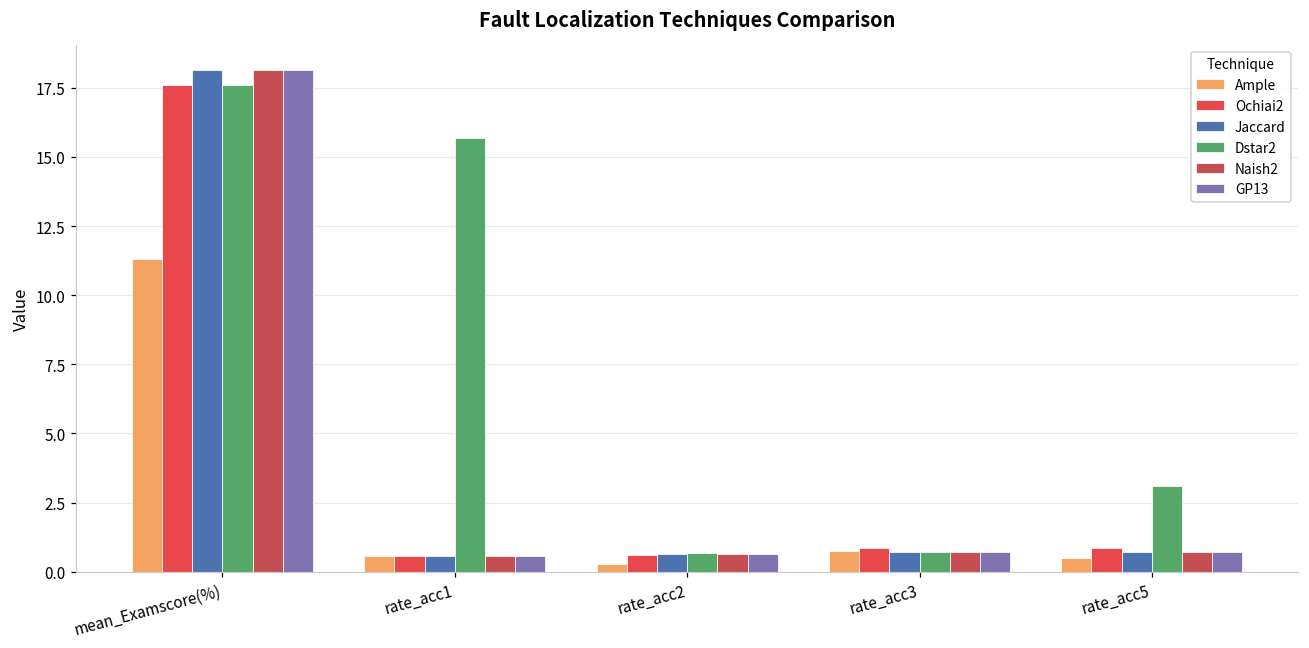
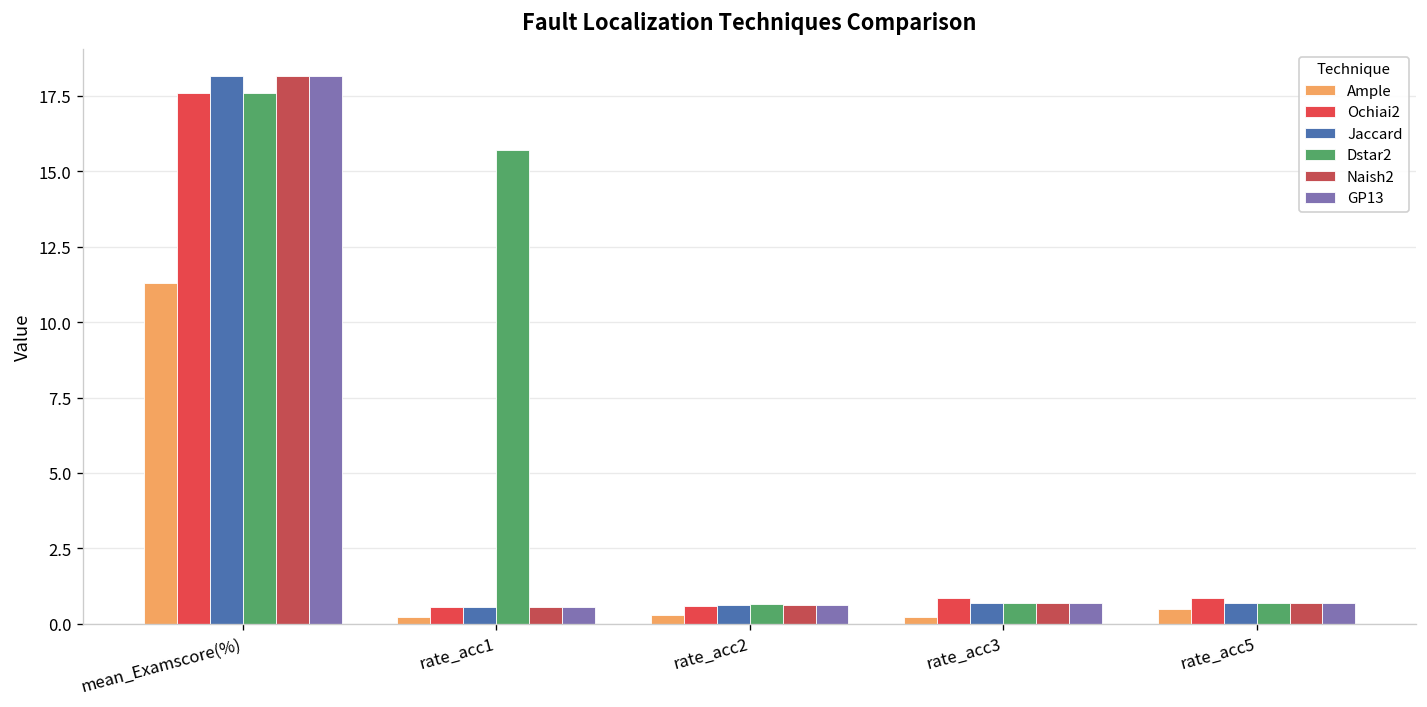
  {
    "Ample": {
      "mean_Examscore(%)": 11.3,
-     "rate_acc1": 0.6,
+     "rate_acc1": 0.2,
      "rate_acc2": 0.3,
-     "rate_acc3": 0.7,
+     "rate_acc3": 0.2,
      "rate_acc5": 0.5
    },
    "Dstar2": {
      "mean_Examscore(%)": 17.6,
      "rate_acc1": 15.7,
      "rate_acc2": 0.7,
      "rate_acc3": 0.7,
-     "rate_acc5": 3.1
+     "rate_acc5": 0.7
    }
  }
